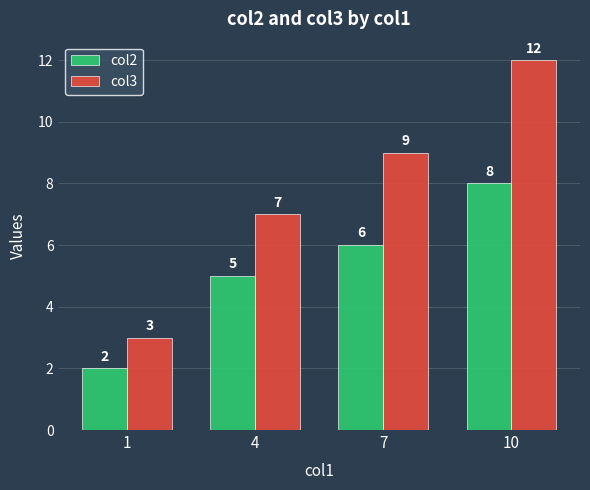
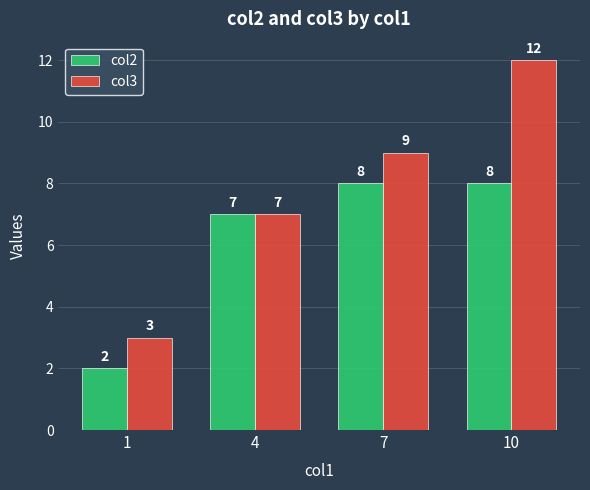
  {
    "col2": {
      "1": 2,
-     "4": 5,
-     "7": 6,
+     "4": 7,
+     "7": 8,
      "10": 8
    },
    "col3": {
      "1": 3,
      "4": 7,
      "7": 9,
      "10": 12
    }
  }
